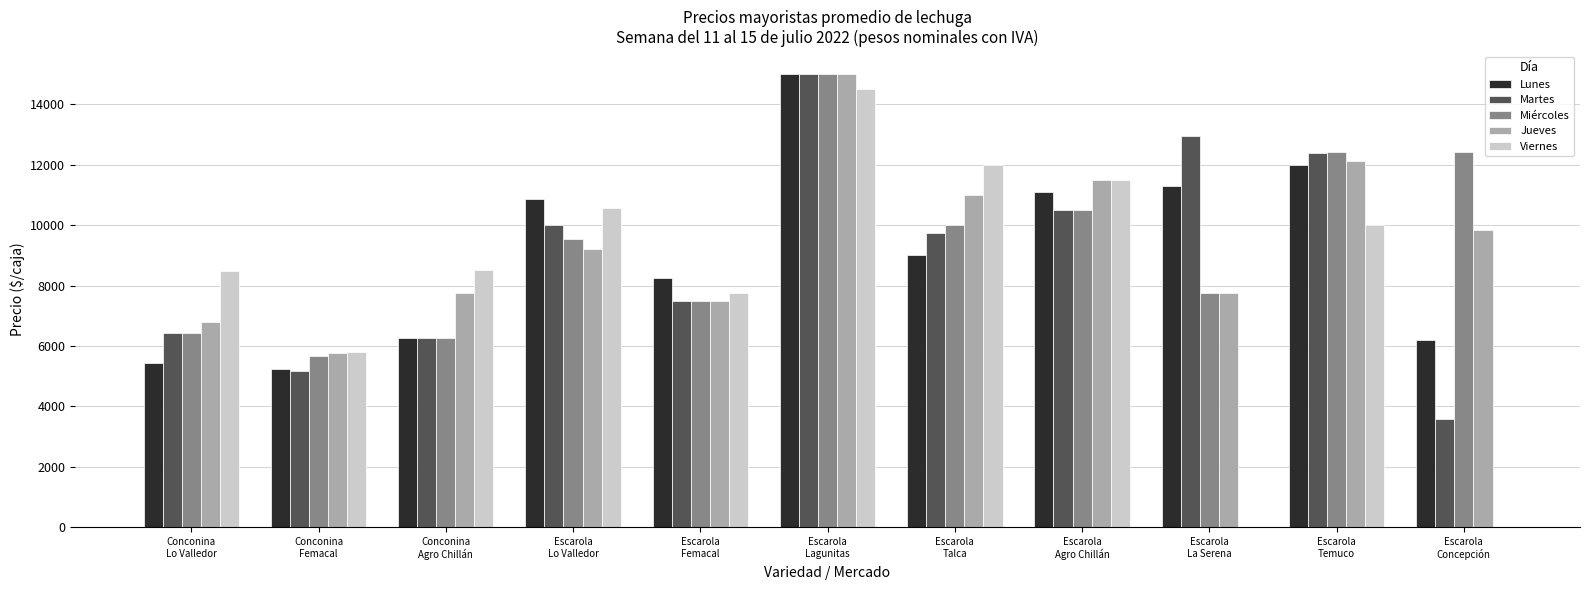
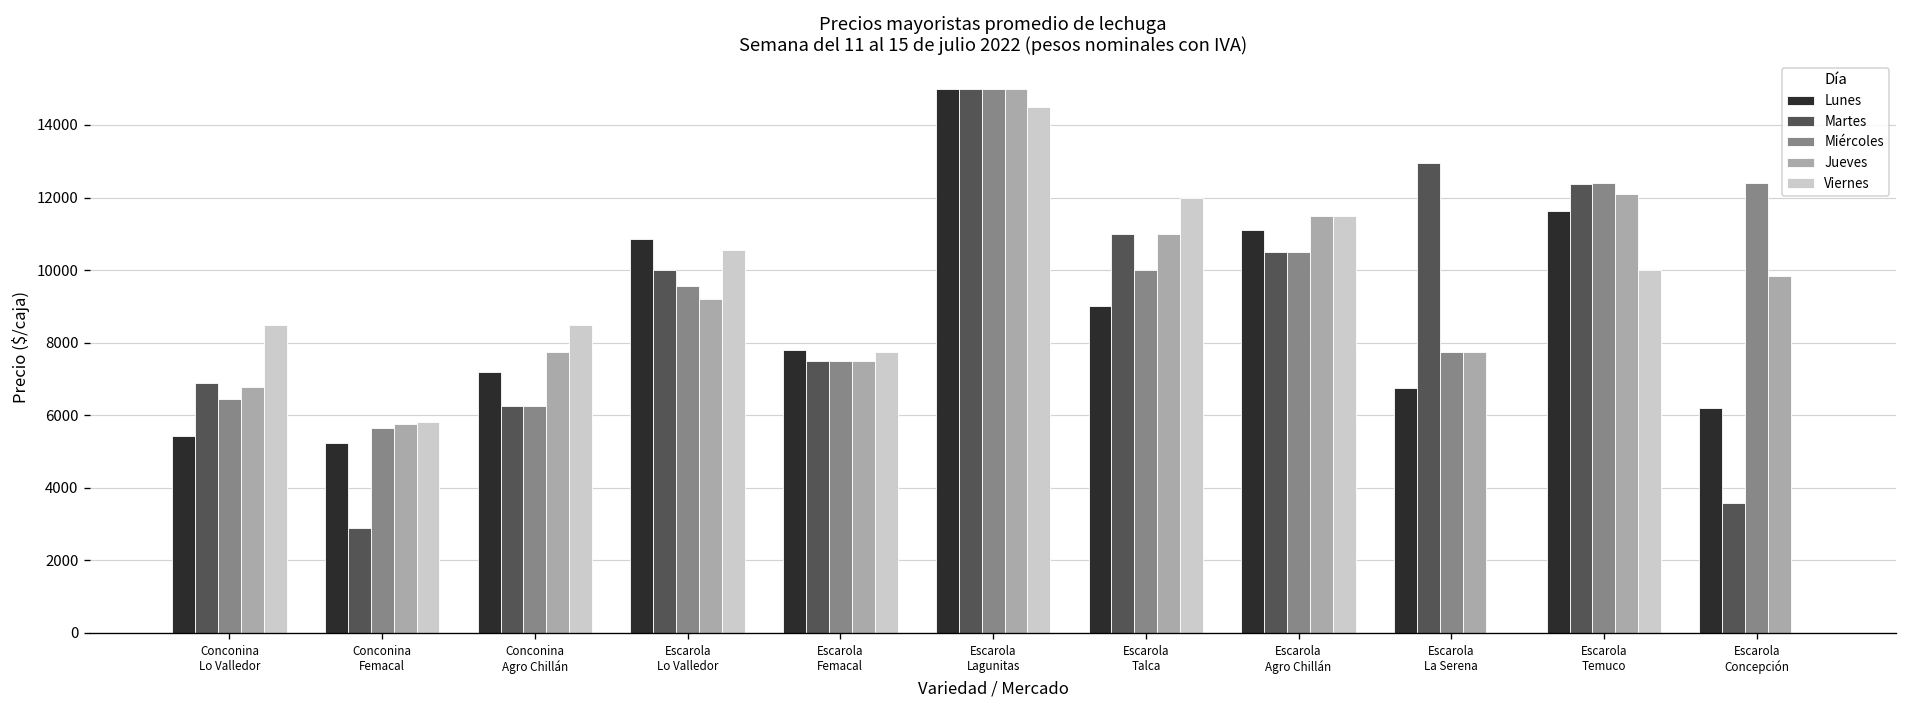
  {
    "Lunes": {
      "Conconina Lo Valledor": 5400,
      "Conconina Femacal": 5200,
-     "Conconina Agro Chillán": 6300,
+     "Conconina Agro Chillán": 7200,
      "Escarola Lo Valledor": 10900,
-     "Escarola Femacal": 8300,
+     "Escarola Femacal": 7800,
      "Escarola Lagunitas": 15000,
      "Escarola Talca": 9000,
      "Escarola Agro Chillán": 11100,
-     "Escarola La Serena": 11300,
-     "Escarola Temuco": 12000,
+     "Escarola La Serena": 6800,
+     "Escarola Temuco": 11600,
      "Escarola Concepción": 6200
    },
    "Martes": {
-     "Conconina Lo Valledor": 6400,
-     "Conconina Femacal": 5200,
+     "Conconina Lo Valledor": 6900,
+     "Conconina Femacal": 2900,
      "Conconina Agro Chillán": 6300,
      "Escarola Lo Valledor": 10000,
      "Escarola Femacal": 7500,
      "Escarola Lagunitas": 15000,
-     "Escarola Talca": 9700,
+     "Escarola Talca": 11000,
      "Escarola Agro Chillán": 10500,
      "Escarola La Serena": 13000,
      "Escarola Temuco": 12400,
      "Escarola Concepción": 3600
    }
  }
